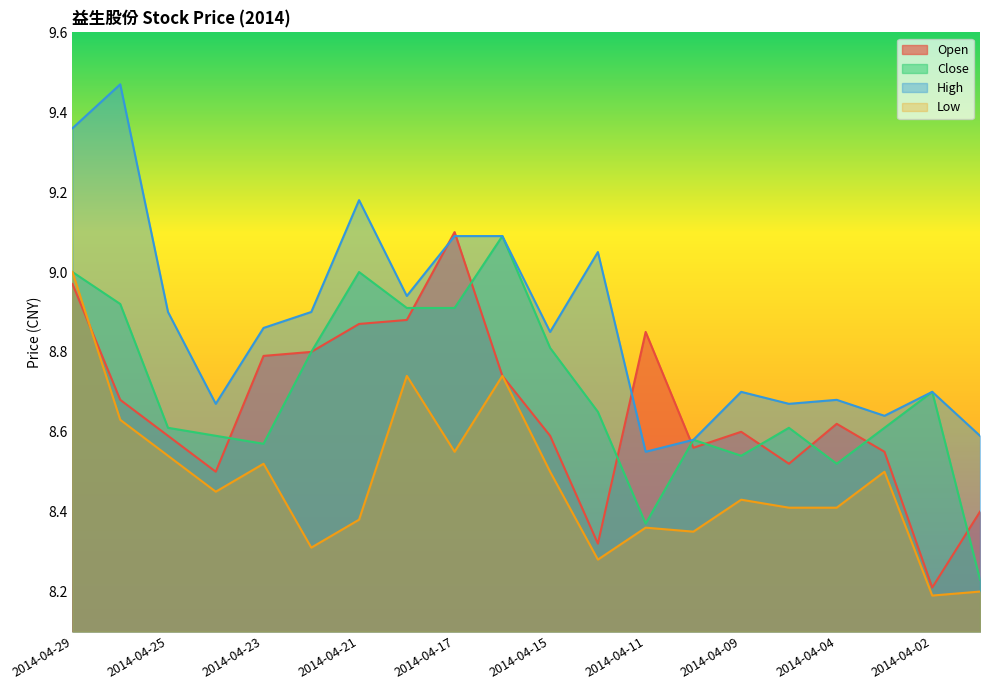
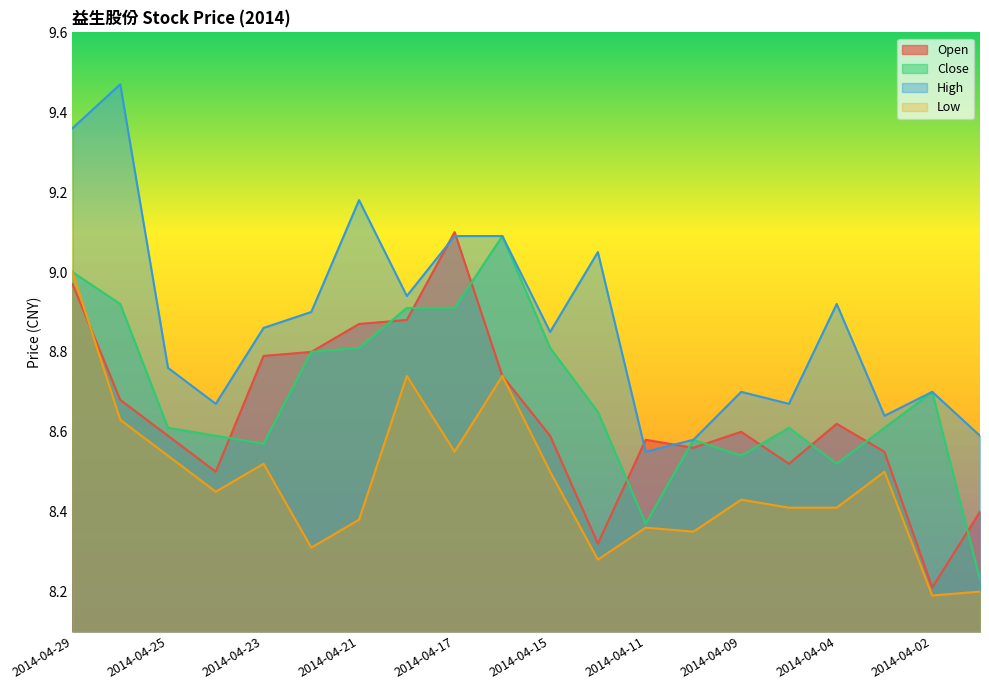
  {
    "Open": {
      "2014-04-29": 8.97,
      "2014-04-25": 8.59,
      "2014-04-23": 8.79,
      "2014-04-21": 8.87,
      "2014-04-17": 9.10,
      "2014-04-15": 8.59,
-     "2014-04-11": 8.85,
+     "2014-04-11": 8.58,
      "2014-04-09": 8.60,
      "2014-04-04": 8.62,
      "2014-04-02": 8.21
    },
    "Close": {
      "2014-04-25": 8.61,
      "2014-04-23": 8.57,
-     "2014-04-21": 9.00,
+     "2014-04-21": 8.81,
      "2014-04-17": 8.91,
      "2014-04-15": 8.81,
      "2014-04-11": 8.37,
      "2014-04-09": 8.54,
      "2014-04-04": 8.52
    },
    "High": {
      "2014-04-29": 9.36,
-     "2014-04-25": 8.90,
+     "2014-04-25": 8.76,
      "2014-04-23": 8.86,
      "2014-04-21": 9.18,
      "2014-04-17": 9.09,
      "2014-04-15": 8.85,
      "2014-04-11": 8.55,
      "2014-04-09": 8.70,
-     "2014-04-04": 8.68
+     "2014-04-04": 8.92
    },
    "Low": {
      "2014-04-25": 8.54,
      "2014-04-23": 8.52,
      "2014-04-21": 8.38,
      "2014-04-17": 8.55,
      "2014-04-15": 8.50,
      "2014-04-11": 8.36,
      "2014-04-09": 8.43,
      "2014-04-04": 8.41,
      "2014-04-02": 8.19
    }
  }
